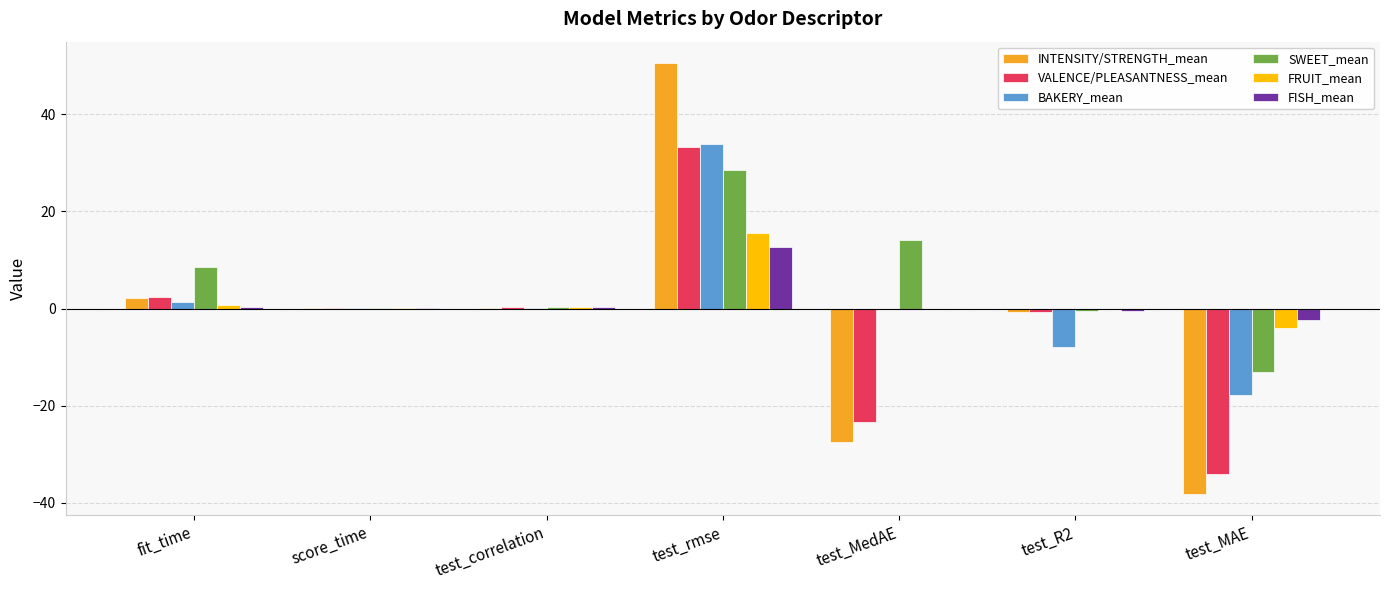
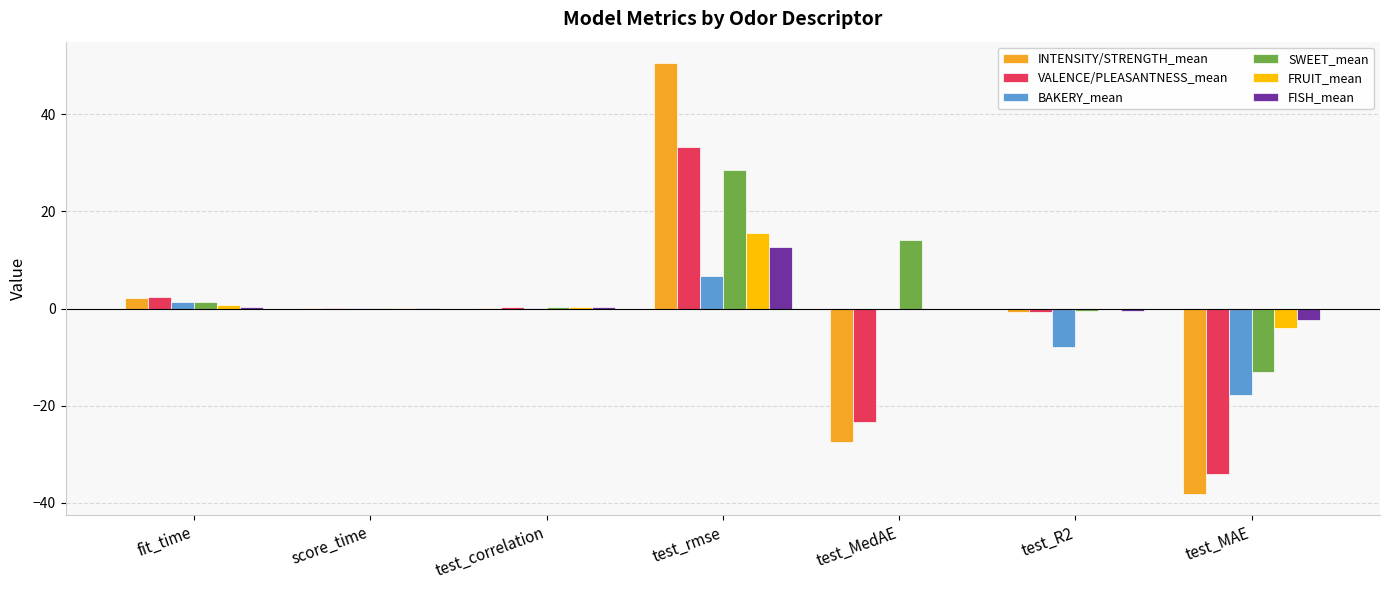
  {
    "VALENCE/PLEASANTNESS_mean": {
      "fit_time": 2,
      "test_rmse": 33,
      "test_MedAE": -23,
      "test_R2": -1,
      "test_MAE": -34
    },
    "BAKERY_mean": {
      "fit_time": 1,
-     "test_rmse": 34,
+     "test_rmse": 7,
      "test_MedAE": 0,
      "test_R2": -8,
      "test_MAE": -18
    },
    "SWEET_mean": {
-     "fit_time": 9,
+     "fit_time": 1,
      "test_rmse": 29,
      "test_MedAE": 14,
      "test_MAE": -13
    },
    "FISH_mean": {
      "test_rmse": 13,
      "test_MedAE": 0,
      "test_MAE": -2
    }
  }
